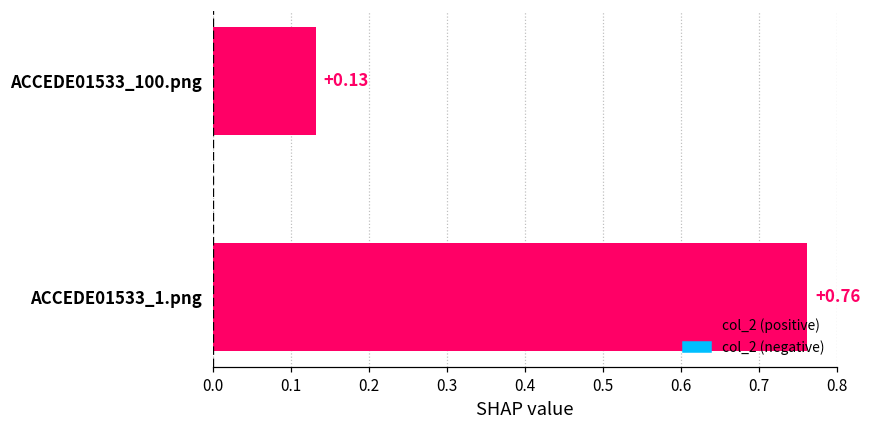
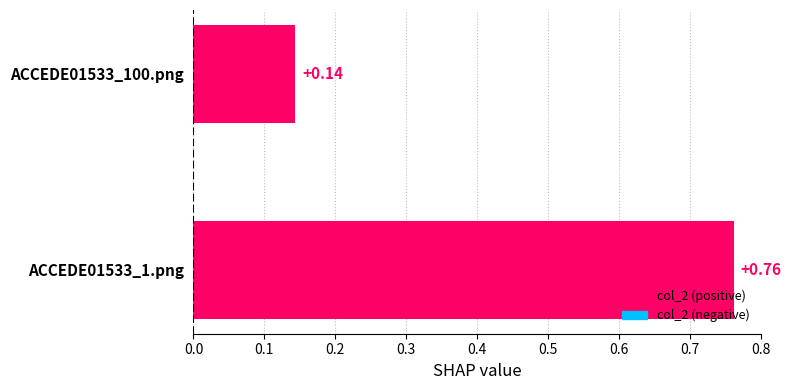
  {
-   "ACCEDE01533_100.png": "+0.13",
+   "ACCEDE01533_100.png": "+0.14",
    "ACCEDE01533_1.png": "+0.76"
  }
